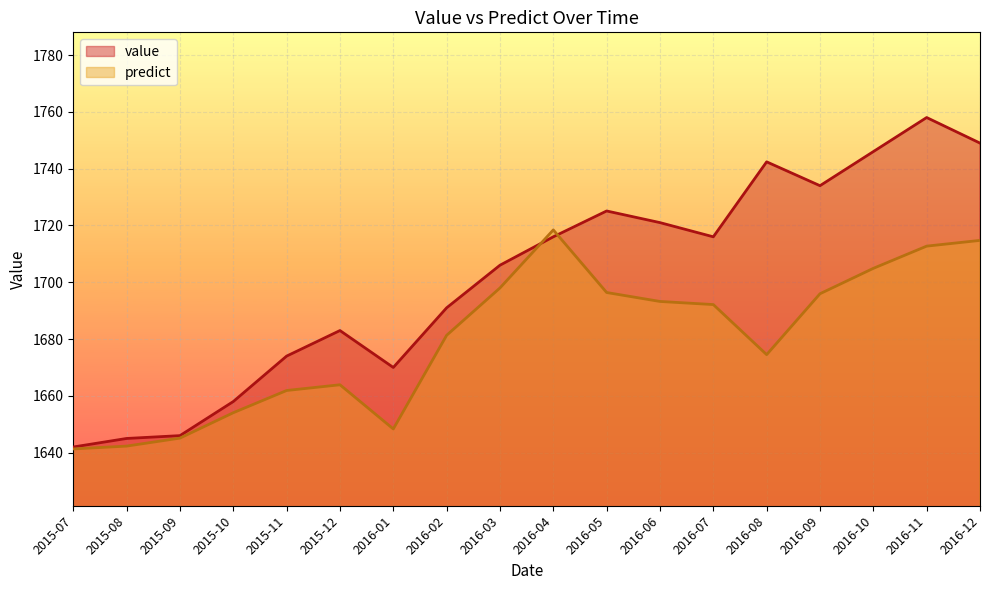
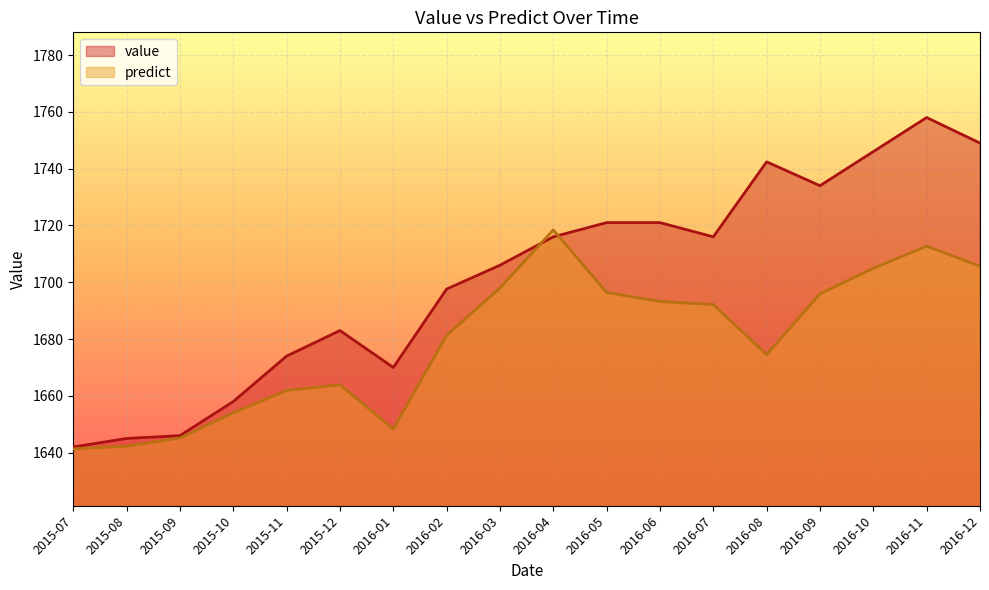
  {
    "value": {
      "2015-08": 1645,
      "2015-10": 1658,
      "2015-11": 1674,
      "2015-12": 1683,
      "2016-01": 1670,
-     "2016-02": 1691,
+     "2016-02": 1698,
      "2016-03": 1706,
      "2016-04": 1716,
-     "2016-05": 1725,
+     "2016-05": 1721,
      "2016-06": 1721,
      "2016-07": 1716,
      "2016-08": 1742,
      "2016-09": 1734,
      "2016-10": 1746,
      "2016-11": 1758,
      "2016-12": 1749
    },
    "predict": {
      "2015-08": 1642,
      "2015-10": 1654,
      "2015-11": 1662,
      "2015-12": 1664,
      "2016-01": 1648,
      "2016-02": 1681,
      "2016-03": 1698,
      "2016-04": 1718,
      "2016-05": 1696,
      "2016-06": 1693,
      "2016-07": 1692,
      "2016-08": 1675,
      "2016-09": 1696,
      "2016-10": 1705,
      "2016-11": 1713,
-     "2016-12": 1715
+     "2016-12": 1706
    }
  }
